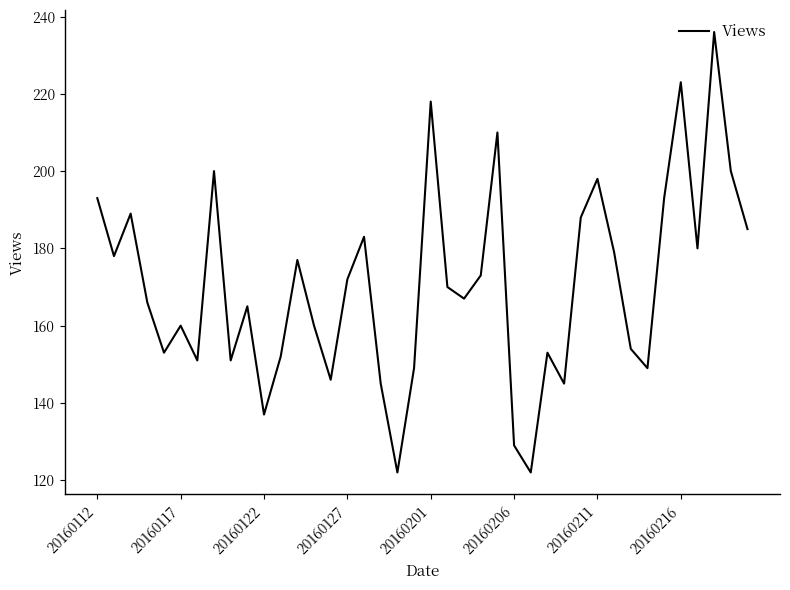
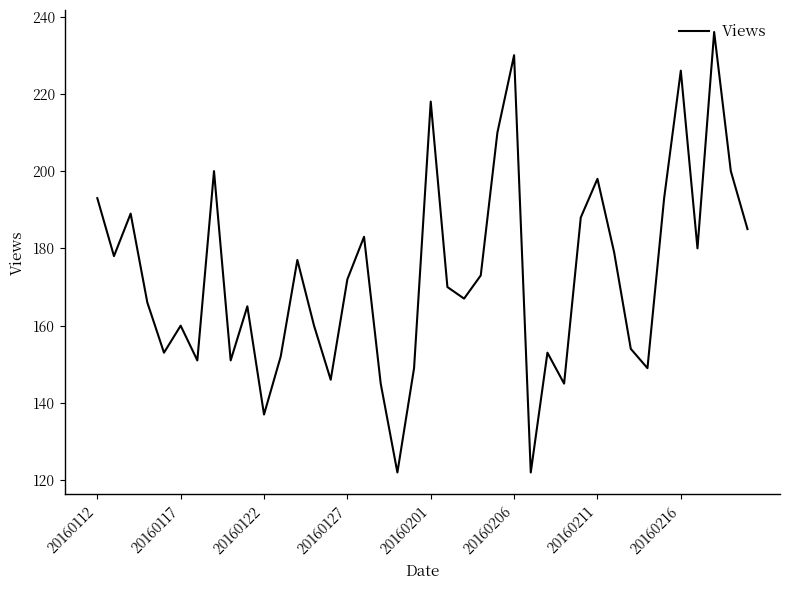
  {
    "20160112": 193,
    "20160117": 160,
    "20160122": 137,
    "20160127": 172,
    "20160201": 218,
-   "20160206": 129,
+   "20160206": 230,
    "20160211": 198,
-   "20160216": 223
+   "20160216": 226
  }
